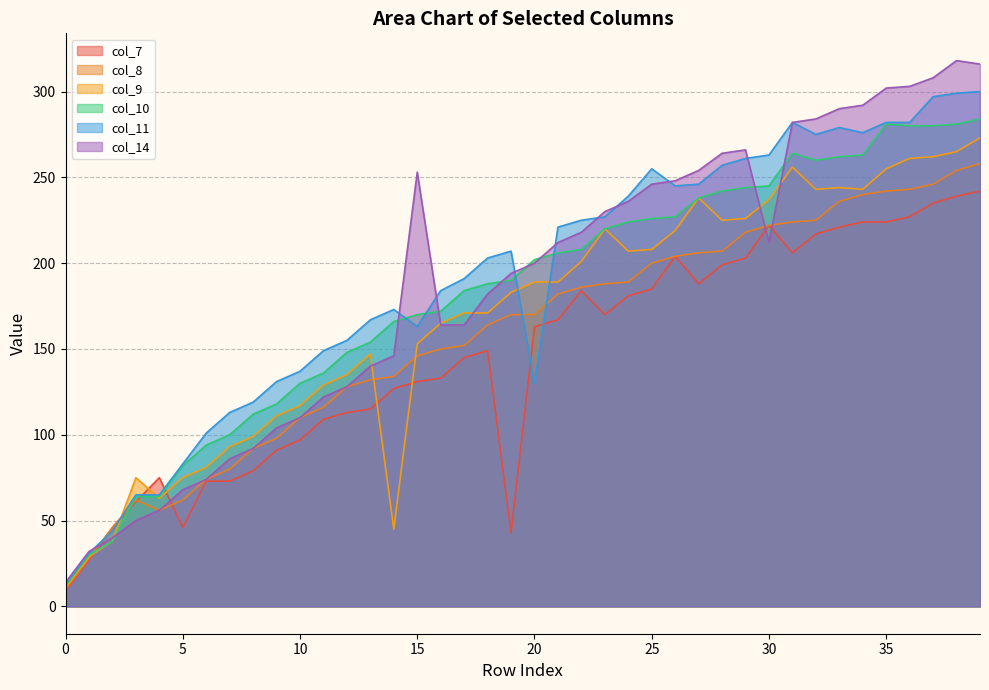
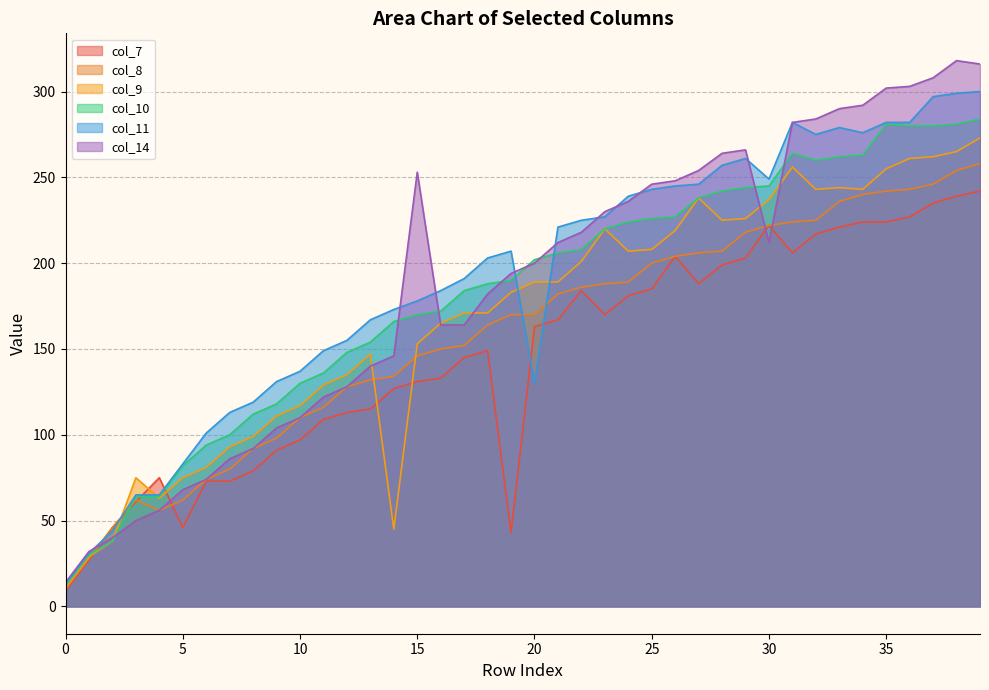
  {
    "col_10": {
      "10": 130,
      "15": 170,
      "20": 202,
      "25": 226,
      "30": 245
    },
    "col_11": {
      "10": 137,
-     "15": 163,
+     "15": 178,
      "20": 130,
-     "25": 255,
-     "30": 263
+     "25": 243,
+     "30": 249
    },
    "col_14": {
      "5": 68,
      "15": 253,
      "20": 200,
      "25": 246,
      "30": 212,
      "35": 302
    }
  }
